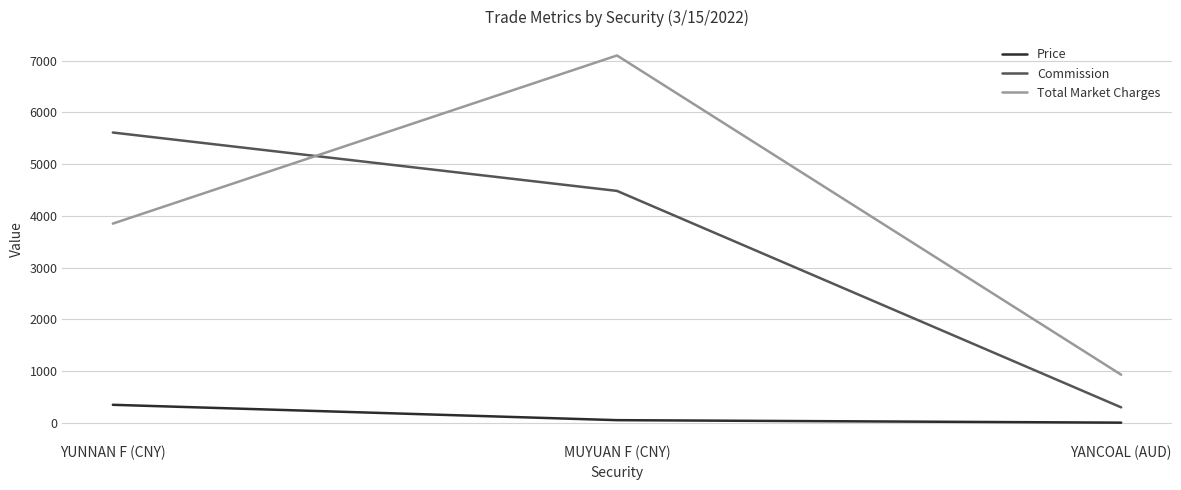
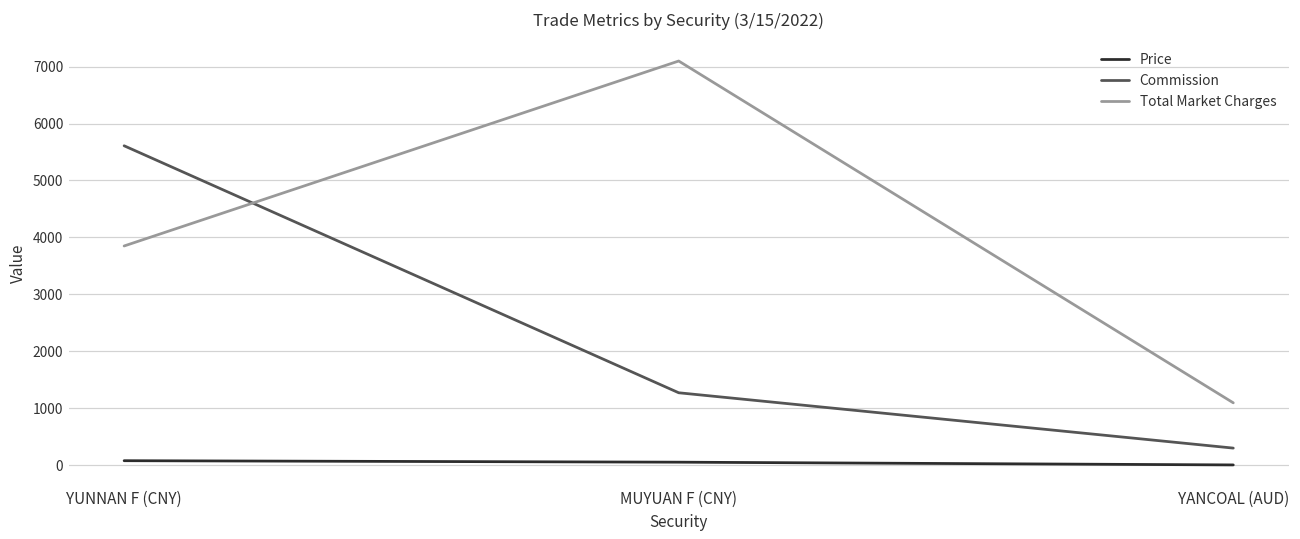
  {
    "Price": {
-     "YUNNAN F (CNY)": 300,
+     "YUNNAN F (CNY)": 100,
      "MUYUAN F (CNY)": 100,
      "YANCOAL (AUD)": 0
    },
    "Commission": {
      "YUNNAN F (CNY)": 5600,
-     "MUYUAN F (CNY)": 4500,
+     "MUYUAN F (CNY)": 1300,
      "YANCOAL (AUD)": 300
    },
    "Total Market Charges": {
      "YUNNAN F (CNY)": 3800,
      "MUYUAN F (CNY)": 7100,
-     "YANCOAL (AUD)": 900
+     "YANCOAL (AUD)": 1100
    }
  }
